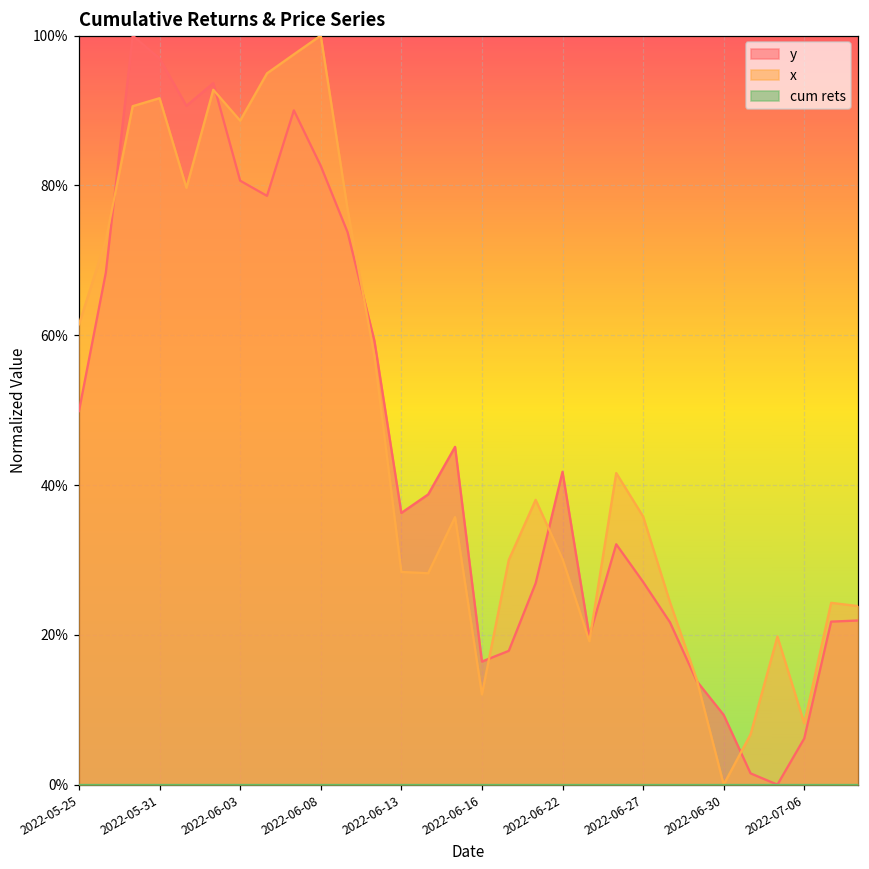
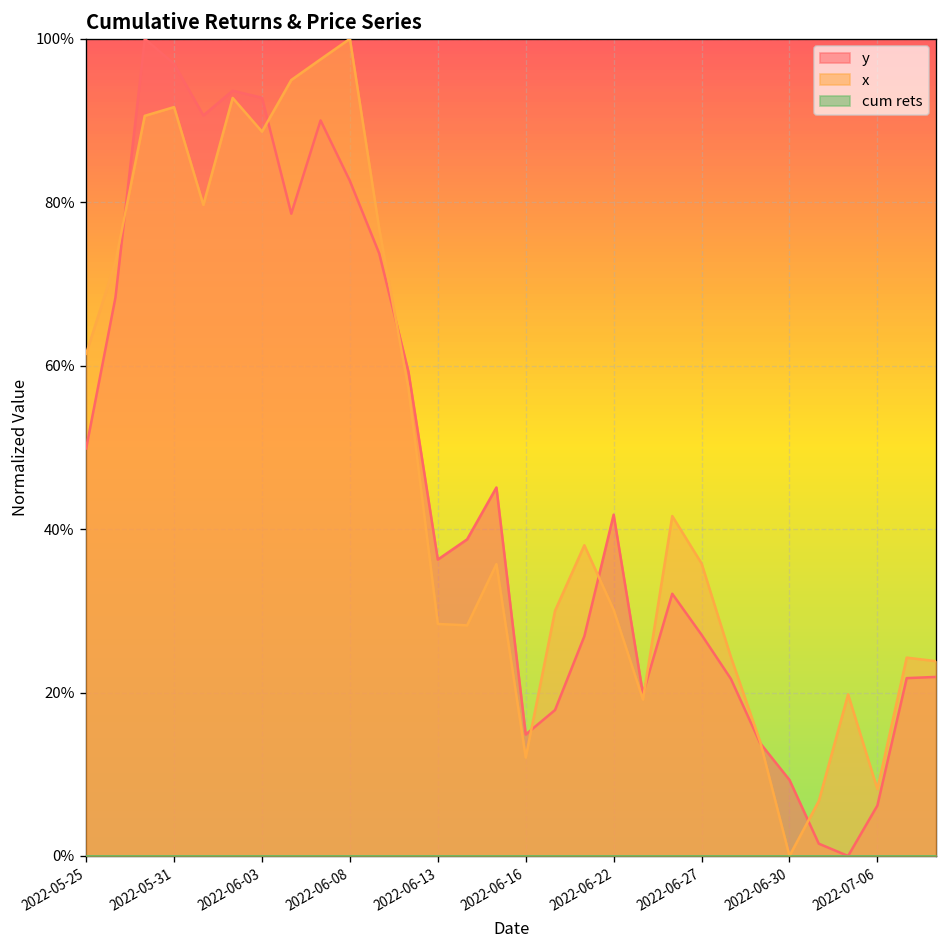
  {
    "y": {
      "2022-05-25": "50%",
      "2022-05-31": "97%",
-     "2022-06-03": "81%",
+     "2022-06-03": "93%",
      "2022-06-08": "83%",
      "2022-06-13": "36%",
-     "2022-06-16": "16%",
+     "2022-06-16": "15%",
      "2022-06-22": "42%",
      "2022-06-27": "27%",
      "2022-06-30": "9%",
      "2022-07-06": "6%"
    },
    "x": {
      "2022-05-25": "61%",
      "2022-05-31": "92%",
      "2022-06-03": "89%",
      "2022-06-08": "100%",
      "2022-06-13": "28%",
      "2022-06-16": "12%",
      "2022-06-22": "30%",
      "2022-06-27": "36%",
      "2022-07-06": "8%"
    },
    "cum rets": {
      "2022-05-25": "0%",
      "2022-05-31": "0%",
      "2022-06-03": "0%",
      "2022-06-08": "0%",
      "2022-06-13": "0%",
      "2022-06-16": "0%",
      "2022-06-22": "0%",
      "2022-06-27": "0%",
      "2022-07-06": "0%"
    }
  }
